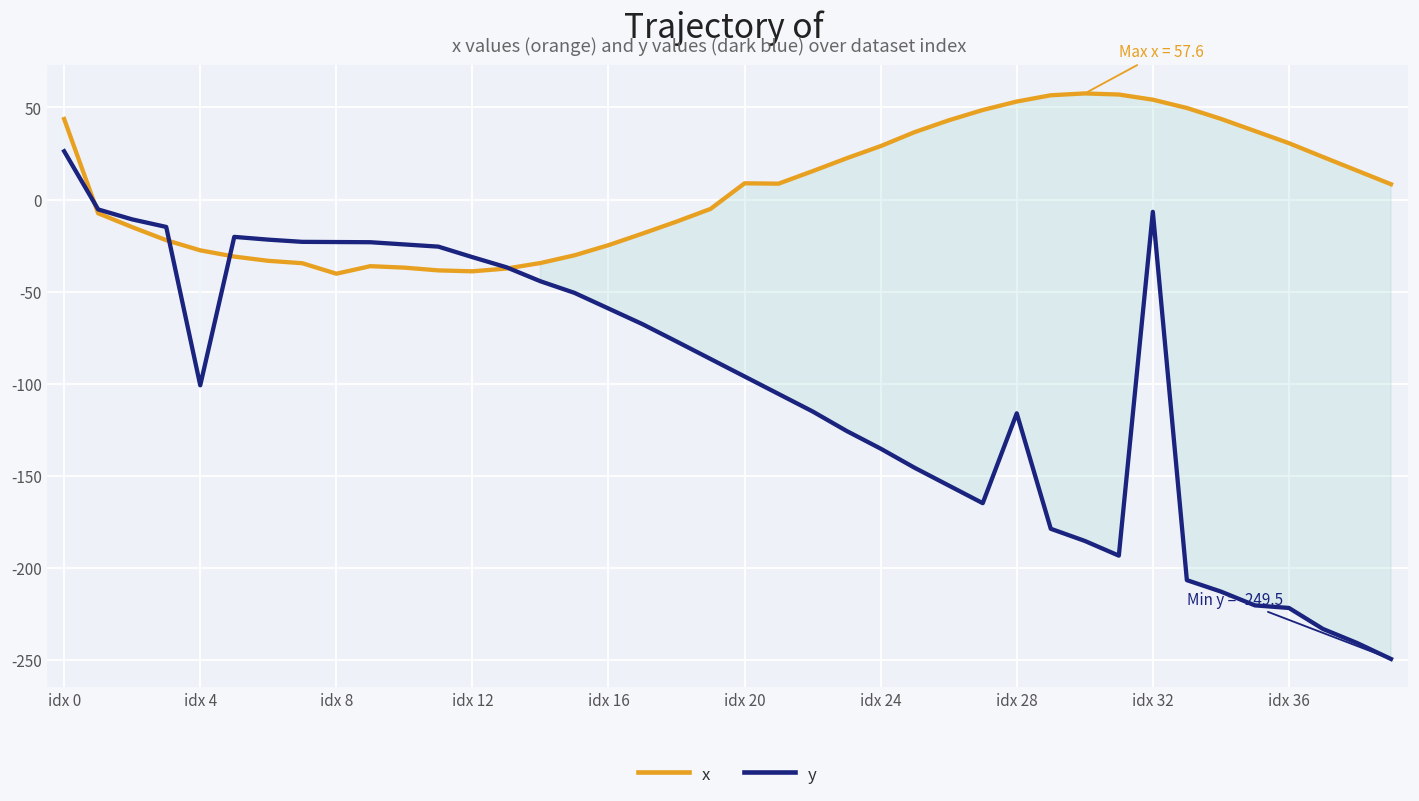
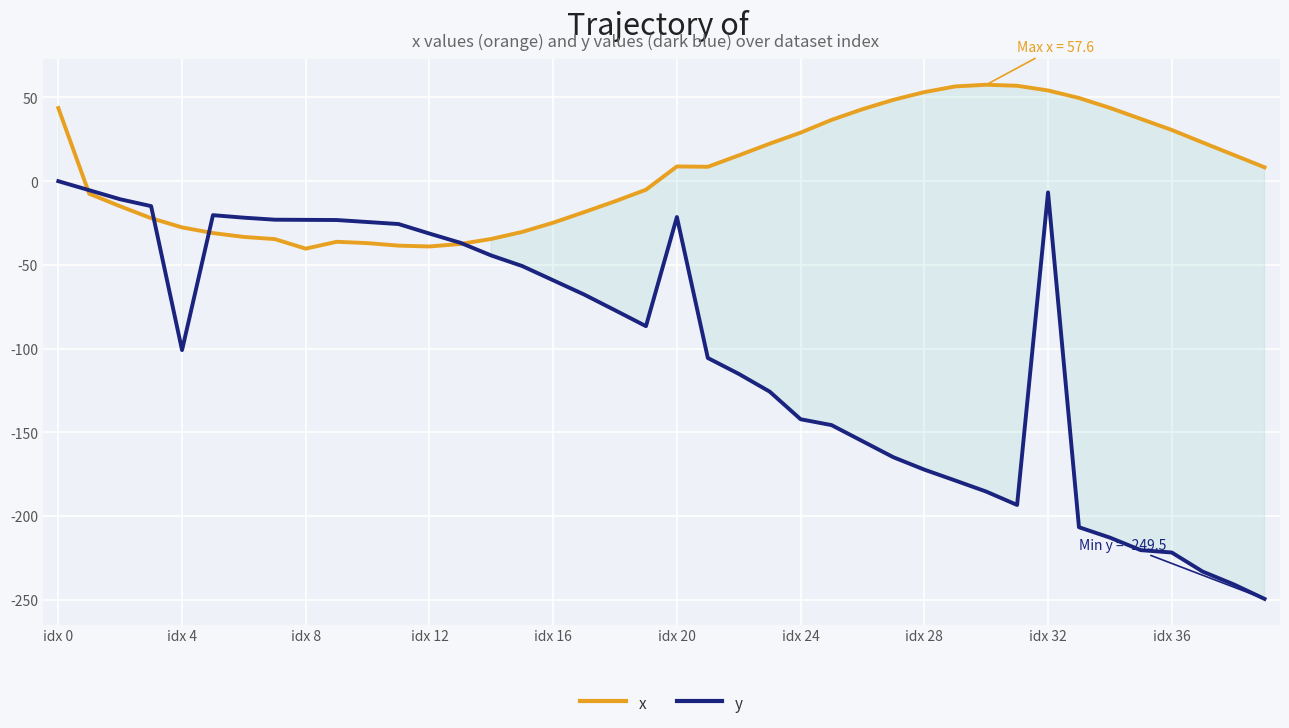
  {
    "x": {
      "idx 0": 44,
      "idx 4": -28,
      "idx 8": -40,
      "idx 12": -39,
      "idx 16": -25,
      "idx 20": 9,
      "idx 24": 29,
      "idx 28": 53,
      "idx 32": 54,
      "idx 36": 31
    },
    "y": {
-     "idx 0": 26,
+     "idx 0": 0,
      "idx 4": -101,
      "idx 8": -23,
      "idx 12": -31,
      "idx 16": -59,
-     "idx 20": -96,
-     "idx 24": -135,
-     "idx 28": -116,
+     "idx 20": -21,
+     "idx 24": -142,
+     "idx 28": -172,
      "idx 32": -7
    }
  }
